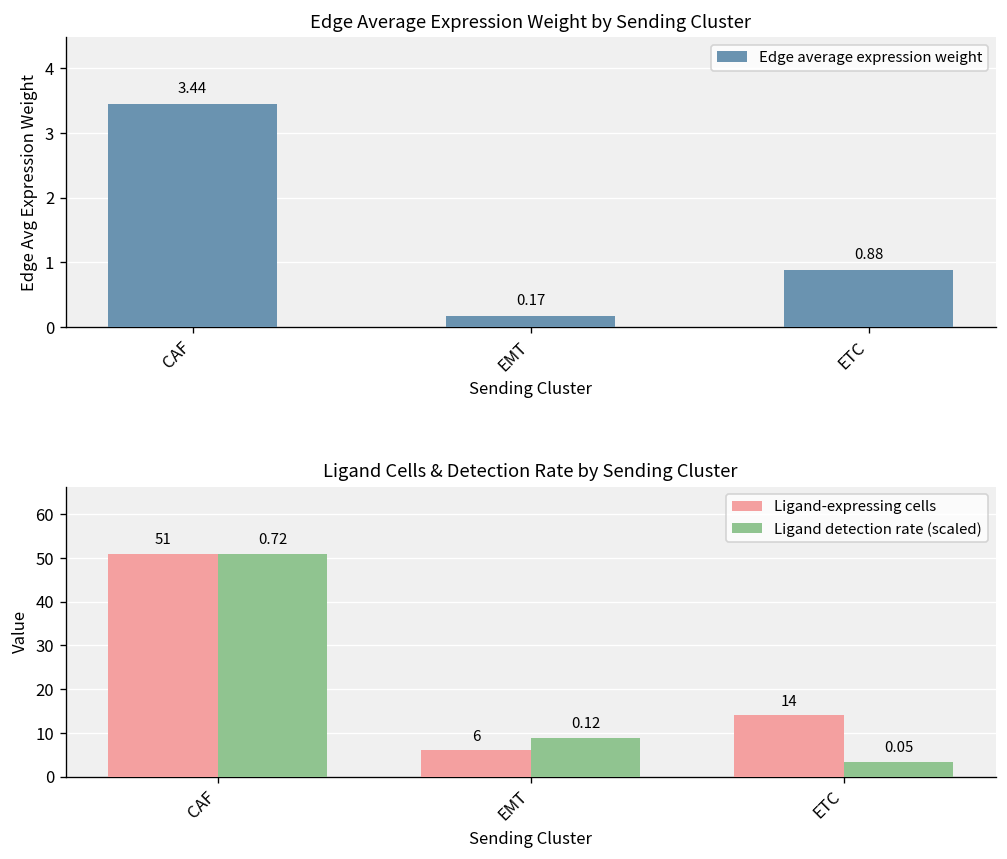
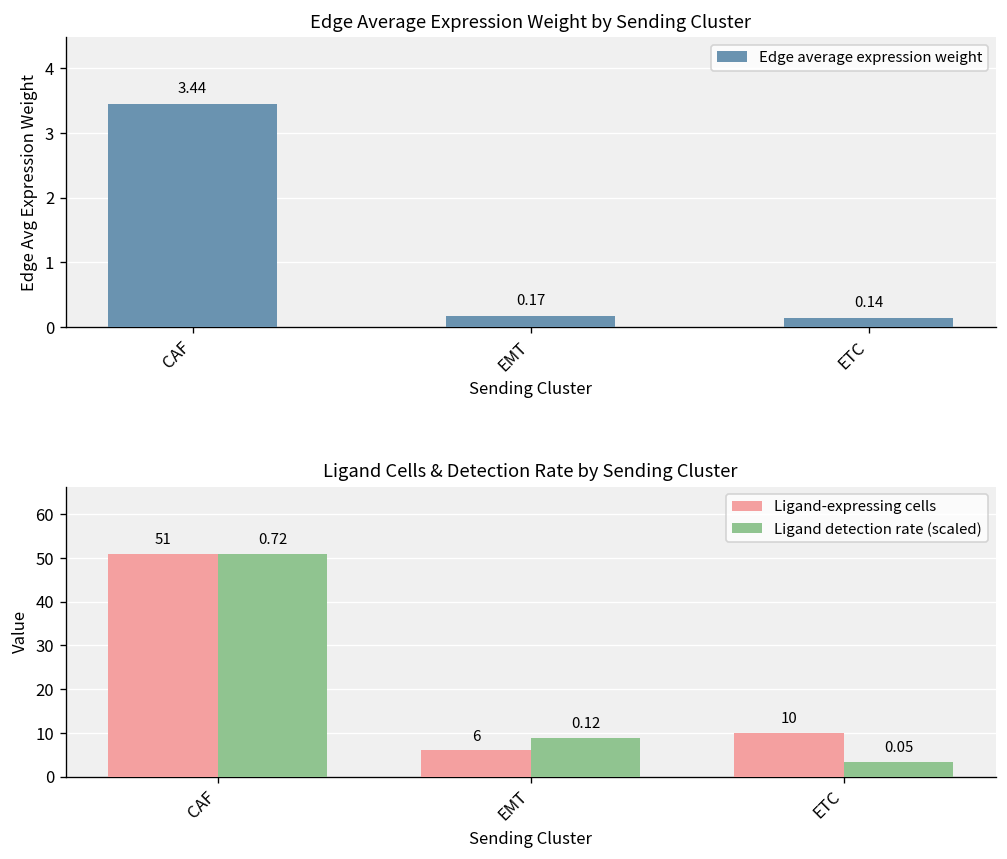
  {
    "Edge Average Expression Weight by Sending Cluster": {
      "CAF": 3.44,
      "EMT": 0.17,
-     "ETC": 0.88
+     "ETC": 0.14
    },
    "Ligand Cells & Detection Rate by Sending Cluster": {
      "Ligand-expressing cells": {
        "CAF": 51,
        "EMT": 6,
-       "ETC": 14
+       "ETC": 10
      }
    }
  }
